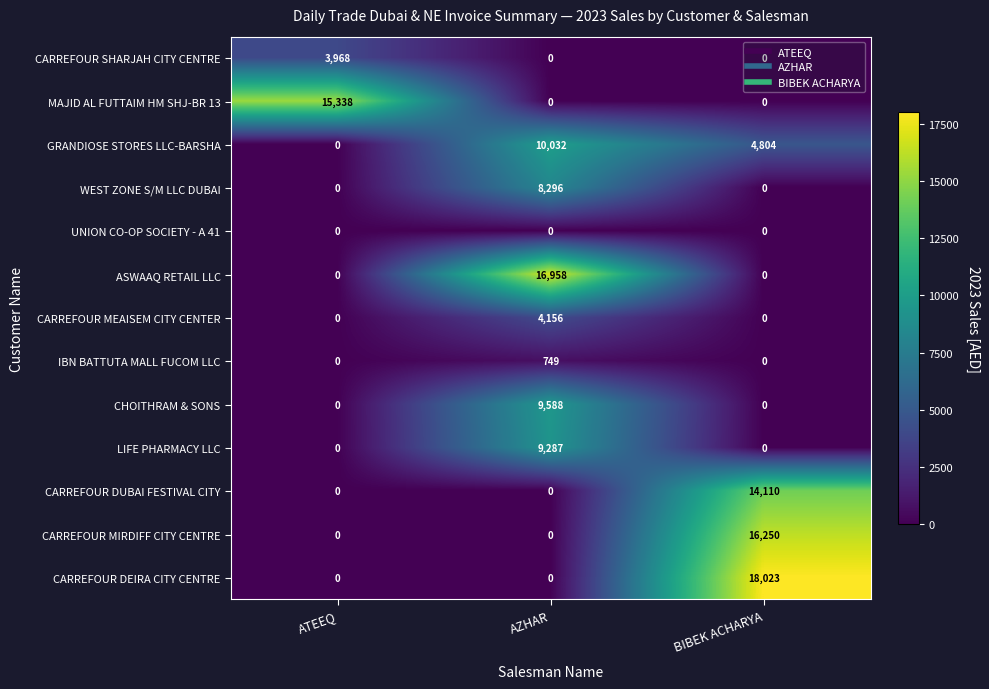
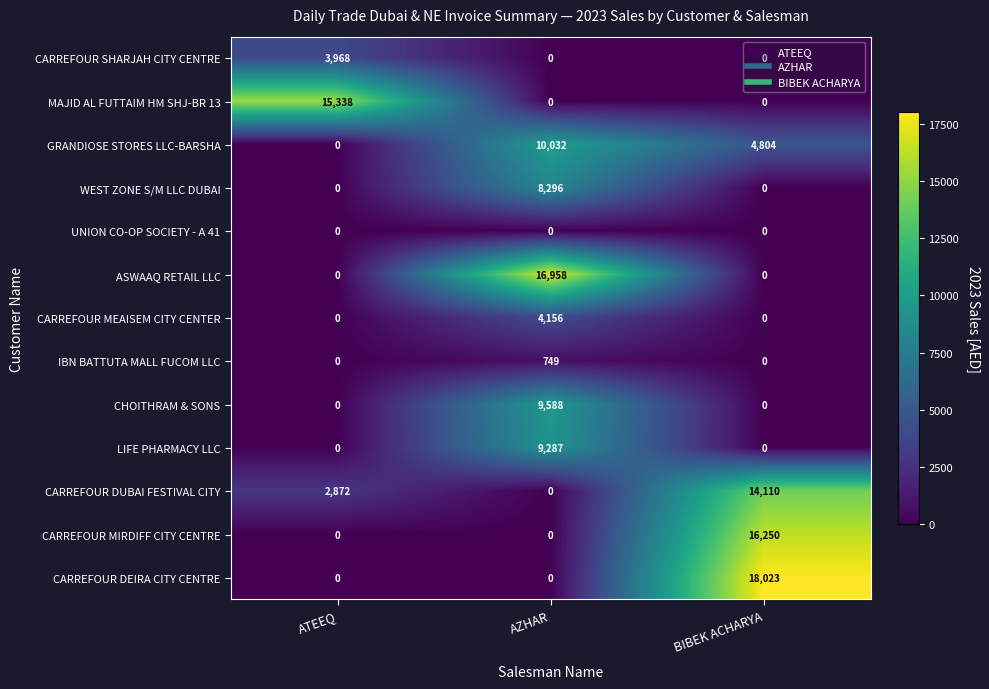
  {
    "CARREFOUR SHARJAH CITY CENTRE": {
      "ATEEQ": "3,968",
      "AZHAR": "0"
    },
    "MAJID AL FUTTAIM HM SHJ-BR 13": {
      "ATEEQ": "15,338",
      "AZHAR": "0",
      "BIBEK ACHARYA": "0"
    },
    "GRANDIOSE STORES LLC-BARSHA": {
      "ATEEQ": "0",
      "AZHAR": "10,032",
      "BIBEK ACHARYA": "4,804"
    },
    "WEST ZONE S/M LLC DUBAI": {
      "ATEEQ": "0",
      "AZHAR": "8,296",
      "BIBEK ACHARYA": "0"
    },
    "UNION CO-OP SOCIETY - A 41": {
      "ATEEQ": "0",
      "AZHAR": "0",
      "BIBEK ACHARYA": "0"
    },
    "ASWAAQ RETAIL LLC": {
      "ATEEQ": "0",
      "AZHAR": "16,958",
      "BIBEK ACHARYA": "0"
    },
    "CARREFOUR MEAISEM CITY CENTER": {
      "ATEEQ": "0",
      "AZHAR": "4,156",
      "BIBEK ACHARYA": "0"
    },
    "IBN BATTUTA MALL FUCOM LLC": {
      "ATEEQ": "0",
      "AZHAR": "749",
      "BIBEK ACHARYA": "0"
    },
    "CHOITHRAM & SONS": {
      "ATEEQ": "0",
      "AZHAR": "9,588",
      "BIBEK ACHARYA": "0"
    },
    "LIFE PHARMACY LLC": {
      "ATEEQ": "0",
      "AZHAR": "9,287",
      "BIBEK ACHARYA": "0"
    },
    "CARREFOUR DUBAI FESTIVAL CITY": {
-     "ATEEQ": "0",
+     "ATEEQ": "2,872",
      "AZHAR": "0",
      "BIBEK ACHARYA": "14,110"
    },
    "CARREFOUR MIRDIFF CITY CENTRE": {
      "ATEEQ": "0",
      "AZHAR": "0",
      "BIBEK ACHARYA": "16,250"
    },
    "CARREFOUR DEIRA CITY CENTRE": {
      "ATEEQ": "0",
      "AZHAR": "0",
      "BIBEK ACHARYA": "18,023"
    }
  }
